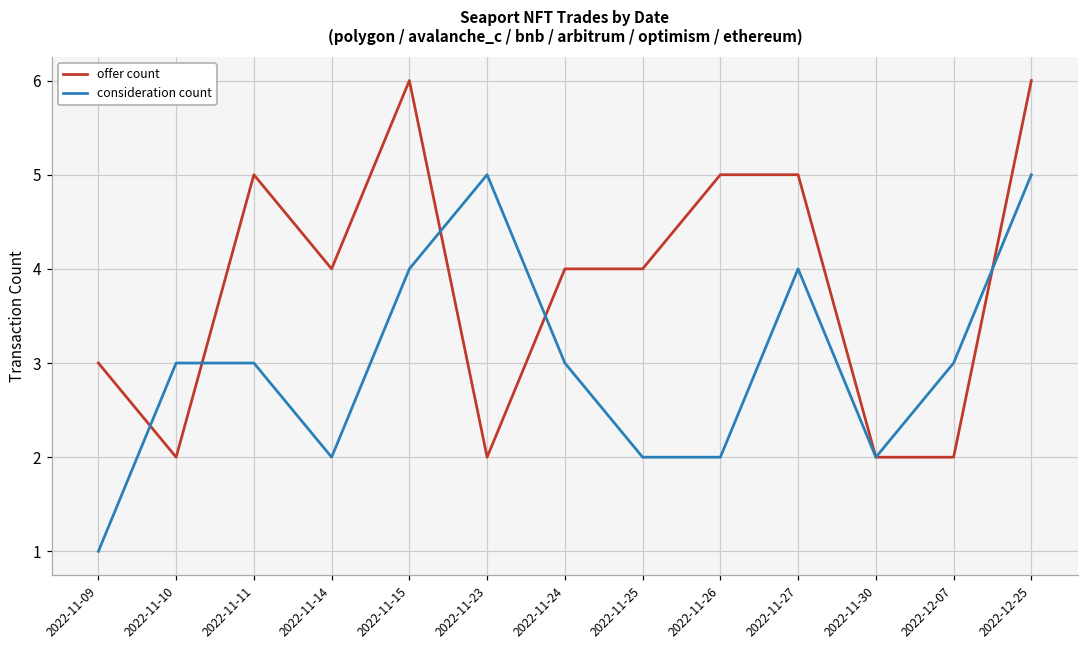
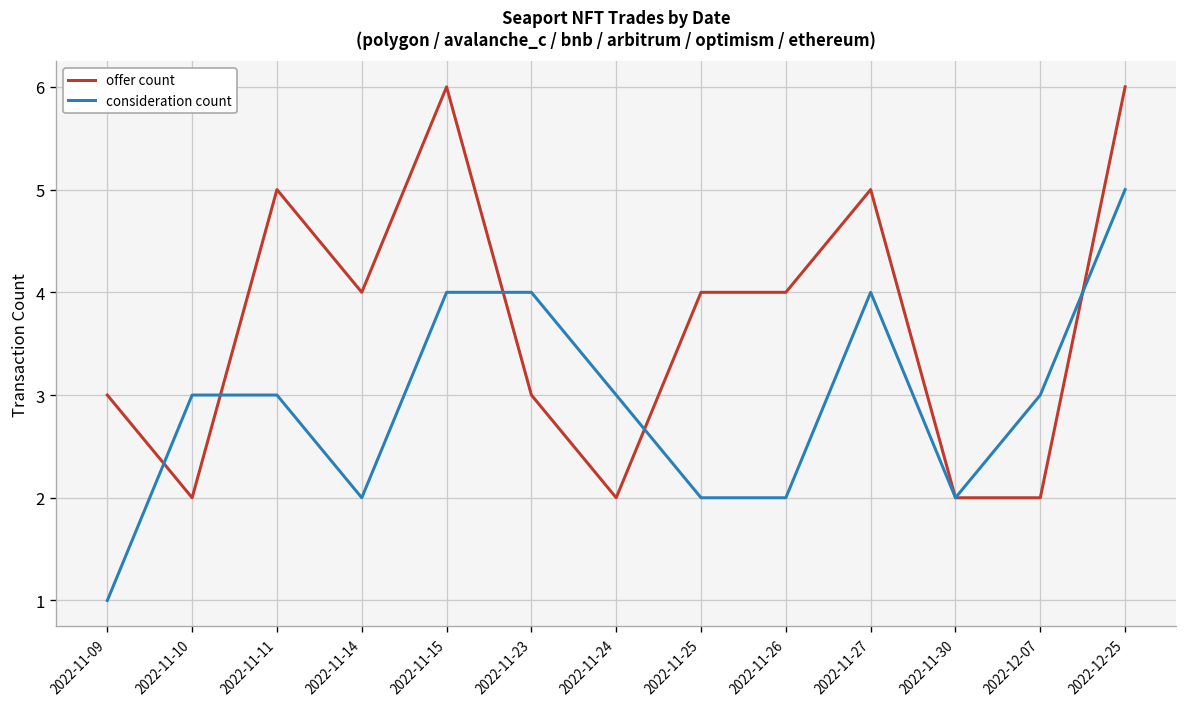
  {
    "offer count": {
      "2022-11-09": 3,
      "2022-11-10": 2,
      "2022-11-11": 5,
      "2022-11-14": 4,
      "2022-11-15": 6,
-     "2022-11-23": 2,
-     "2022-11-24": 4,
+     "2022-11-23": 3,
+     "2022-11-24": 2,
      "2022-11-25": 4,
-     "2022-11-26": 5,
+     "2022-11-26": 4,
      "2022-11-27": 5,
      "2022-12-07": 2,
      "2022-12-25": 6
    },
    "consideration count": {
      "2022-11-09": 1,
      "2022-11-10": 3,
      "2022-11-11": 3,
      "2022-11-14": 2,
      "2022-11-15": 4,
-     "2022-11-23": 5,
+     "2022-11-23": 4,
      "2022-11-24": 3,
      "2022-11-25": 2,
      "2022-11-26": 2,
      "2022-11-27": 4,
      "2022-12-07": 3,
      "2022-12-25": 5
    }
  }
